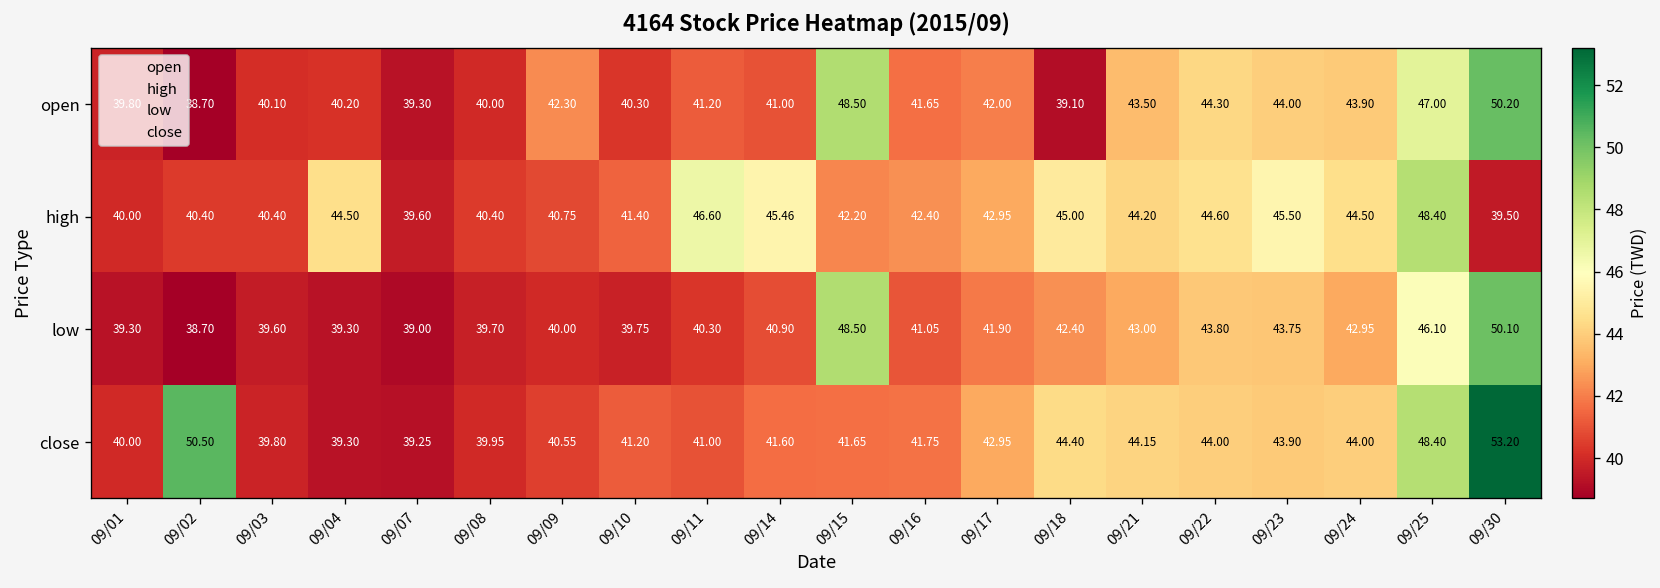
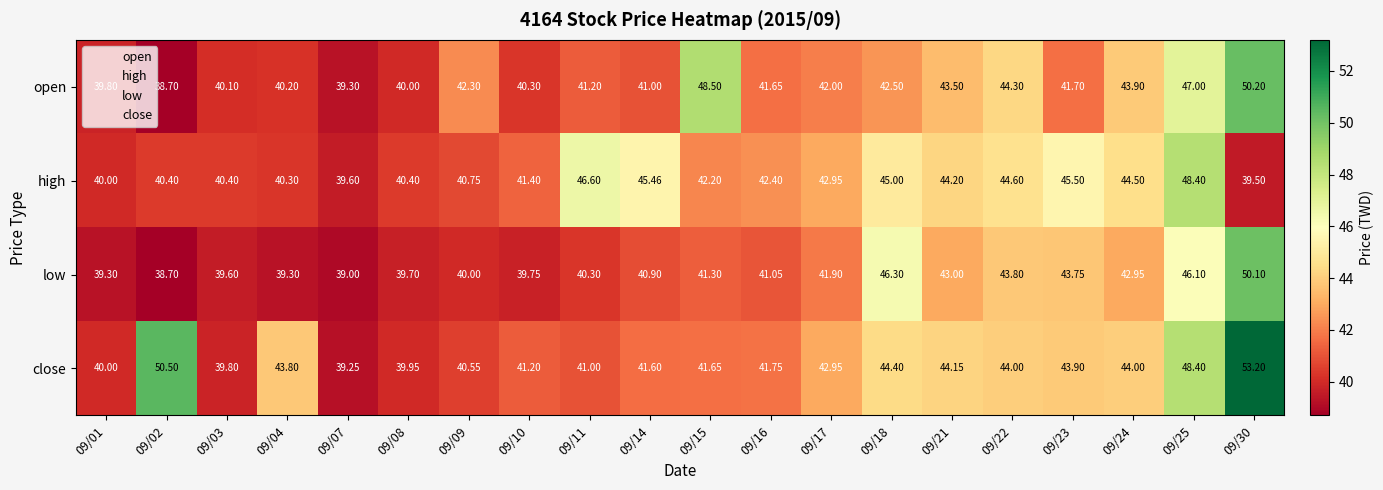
  {
    "open": {
      "09/03": 40.10,
      "09/04": 40.20,
      "09/07": 39.30,
      "09/08": 40.00,
      "09/09": 42.30,
      "09/10": 40.30,
      "09/11": 41.20,
      "09/14": 41.00,
      "09/15": 48.50,
      "09/16": 41.65,
      "09/17": 42.00,
-     "09/18": 39.10,
+     "09/18": 42.50,
      "09/21": 43.50,
      "09/22": 44.30,
-     "09/23": 44.00,
+     "09/23": 41.70,
      "09/24": 43.90,
      "09/25": 47.00,
      "09/30": 50.20
    },
    "high": {
      "09/01": 40.00,
      "09/02": 40.40,
      "09/03": 40.40,
-     "09/04": 44.50,
+     "09/04": 40.30,
      "09/07": 39.60,
      "09/08": 40.40,
      "09/09": 40.75,
      "09/10": 41.40,
      "09/11": 46.60,
      "09/14": 45.46,
      "09/15": 42.20,
      "09/16": 42.40,
      "09/17": 42.95,
      "09/18": 45.00,
      "09/21": 44.20,
      "09/22": 44.60,
      "09/23": 45.50,
      "09/24": 44.50,
      "09/25": 48.40,
      "09/30": 39.50
    },
    "low": {
      "09/01": 39.30,
      "09/02": 38.70,
      "09/03": 39.60,
      "09/04": 39.30,
      "09/07": 39.00,
      "09/08": 39.70,
      "09/09": 40.00,
      "09/10": 39.75,
      "09/11": 40.30,
      "09/14": 40.90,
-     "09/15": 48.50,
+     "09/15": 41.30,
      "09/16": 41.05,
      "09/17": 41.90,
-     "09/18": 42.40,
+     "09/18": 46.30,
      "09/21": 43.00,
      "09/22": 43.80,
      "09/23": 43.75,
      "09/24": 42.95,
      "09/25": 46.10,
      "09/30": 50.10
    },
    "close": {
      "09/01": 40.00,
      "09/02": 50.50,
      "09/03": 39.80,
-     "09/04": 39.30,
+     "09/04": 43.80,
      "09/07": 39.25,
      "09/08": 39.95,
      "09/09": 40.55,
      "09/10": 41.20,
      "09/11": 41.00,
      "09/14": 41.60,
      "09/15": 41.65,
      "09/16": 41.75,
      "09/17": 42.95,
      "09/18": 44.40,
      "09/21": 44.15,
      "09/22": 44.00,
      "09/23": 43.90,
      "09/24": 44.00,
      "09/25": 48.40,
      "09/30": 53.20
    }
  }
